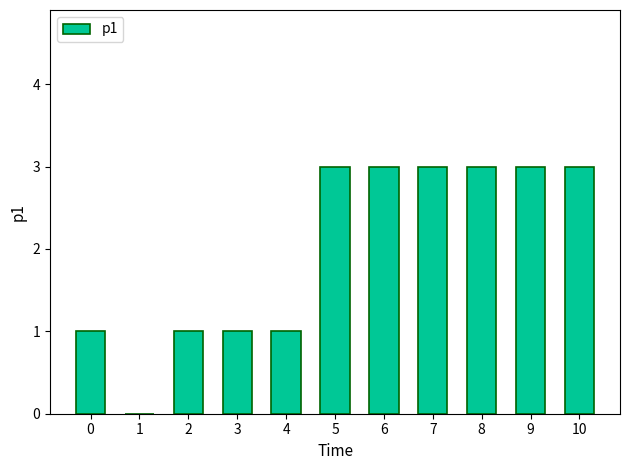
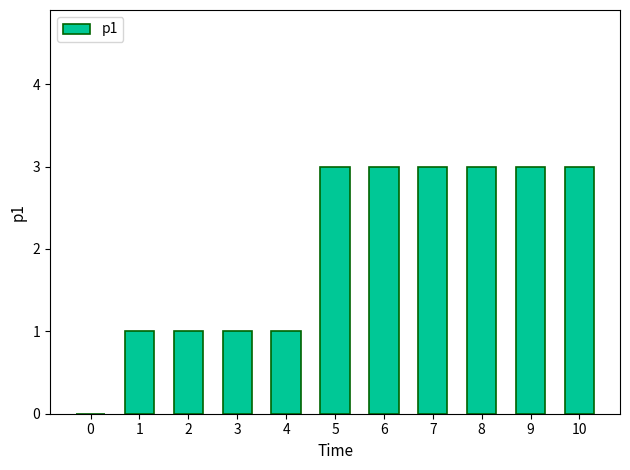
  {
-   "0": 1,
-   "1": 0,
+   "0": 0,
+   "1": 1,
    "2": 1,
    "3": 1,
    "4": 1,
    "5": 3,
    "6": 3,
    "7": 3,
    "8": 3,
    "9": 3,
    "10": 3
  }
